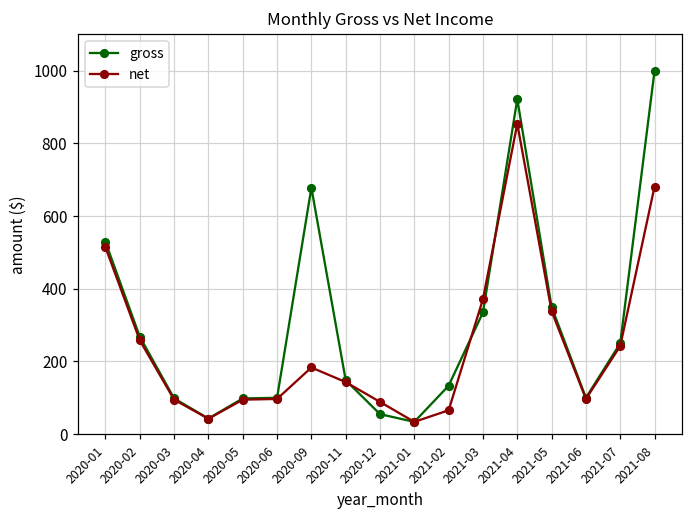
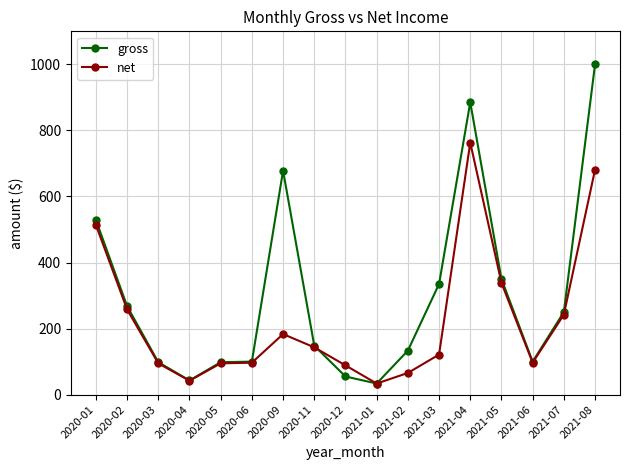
  {
    "gross": {
      "2020-01": 530,
      "2020-02": 270,
      "2020-09": 680,
      "2020-12": 60,
      "2021-02": 130,
      "2021-03": 340,
-     "2021-04": 920,
+     "2021-04": 890,
      "2021-05": 350,
      "2021-08": 1000
    },
    "net": {
      "2020-01": 510,
      "2020-02": 260,
      "2020-09": 180,
      "2020-12": 90,
      "2021-02": 70,
-     "2021-03": 370,
-     "2021-04": 850,
+     "2021-03": 120,
+     "2021-04": 760,
      "2021-05": 340,
      "2021-08": 680
    }
  }
